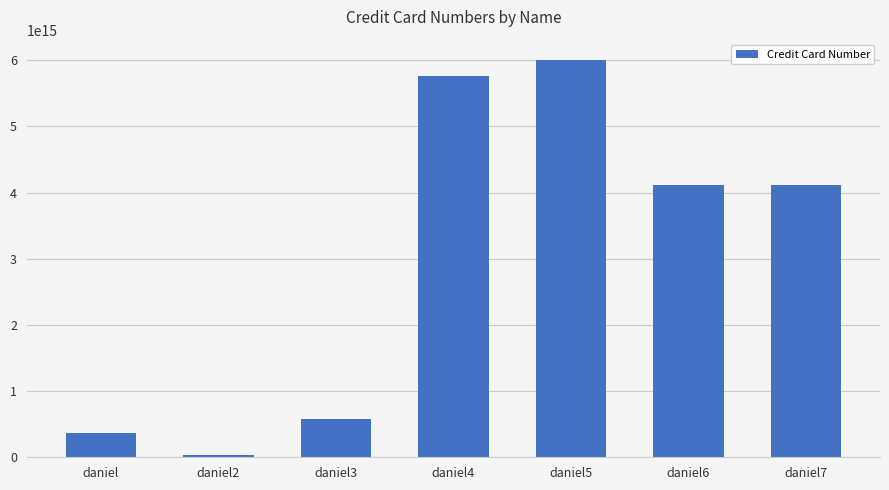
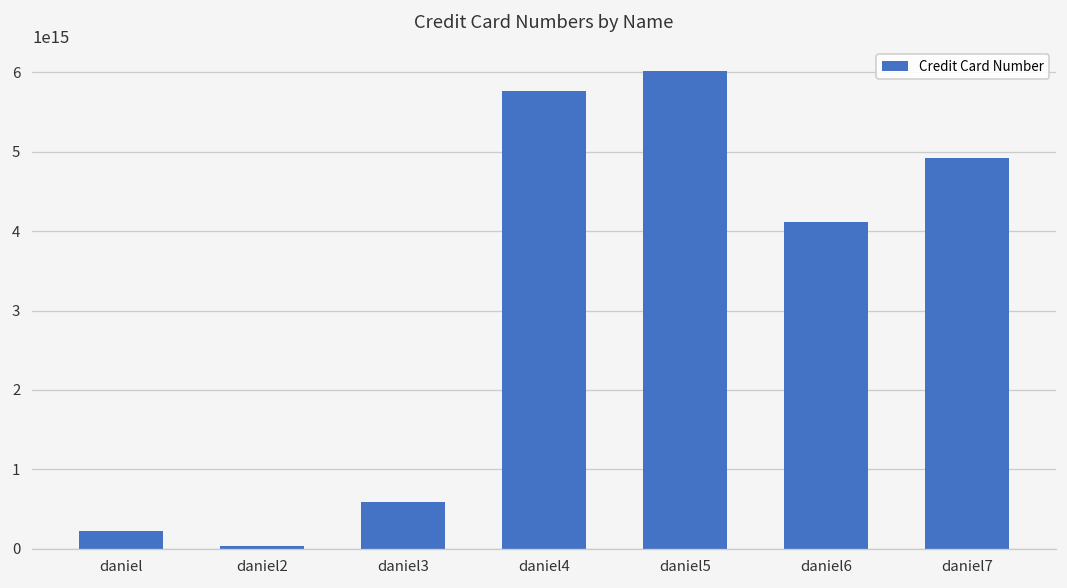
  {
-   "daniel": 400000000000000,
+   "daniel": 200000000000000,
    "daniel3": 600000000000000,
    "daniel4": 5800000000000000,
    "daniel5": 6000000000000000,
    "daniel6": 4100000000000000,
-   "daniel7": 4100000000000000
+   "daniel7": 4900000000000000
  }
